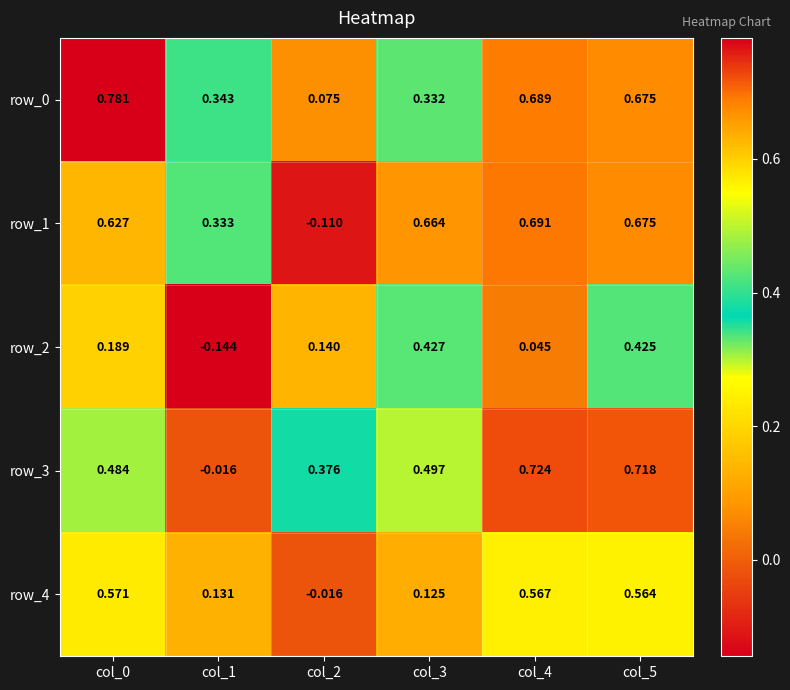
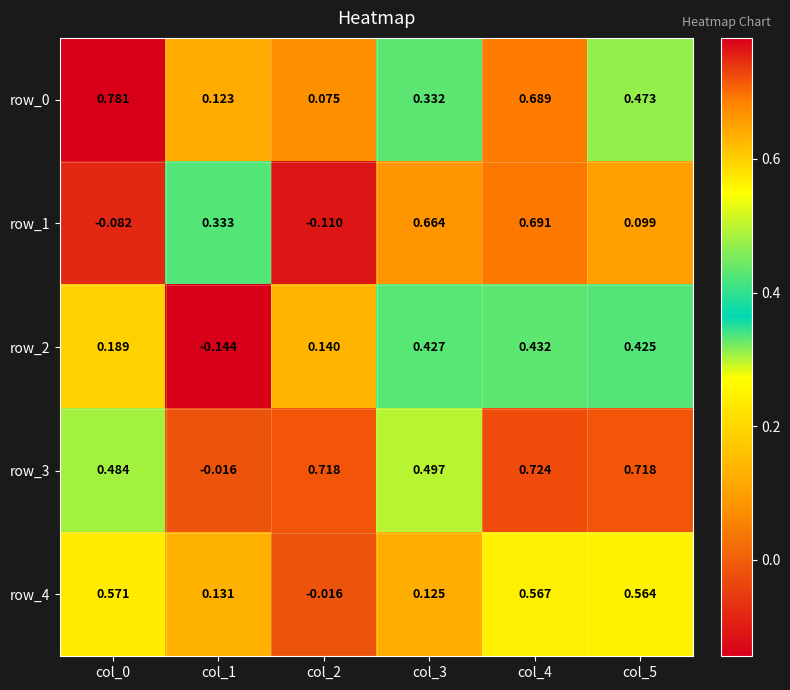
  {
    "row_0": {
      "col_0": 0.781,
-     "col_1": 0.343,
+     "col_1": 0.123,
      "col_2": 0.075,
      "col_3": 0.332,
      "col_4": 0.689,
-     "col_5": 0.675
+     "col_5": 0.473
    },
    "row_1": {
-     "col_0": 0.627,
+     "col_0": -0.082,
      "col_1": 0.333,
      "col_2": -0.110,
      "col_3": 0.664,
      "col_4": 0.691,
-     "col_5": 0.675
+     "col_5": 0.099
    },
    "row_2": {
      "col_0": 0.189,
      "col_1": -0.144,
      "col_2": 0.140,
      "col_3": 0.427,
-     "col_4": 0.045,
+     "col_4": 0.432,
      "col_5": 0.425
    },
    "row_3": {
      "col_0": 0.484,
      "col_1": -0.016,
-     "col_2": 0.376,
+     "col_2": 0.718,
      "col_3": 0.497,
      "col_4": 0.724,
      "col_5": 0.718
    },
    "row_4": {
      "col_0": 0.571,
      "col_1": 0.131,
      "col_2": -0.016,
      "col_3": 0.125,
      "col_4": 0.567,
      "col_5": 0.564
    }
  }
